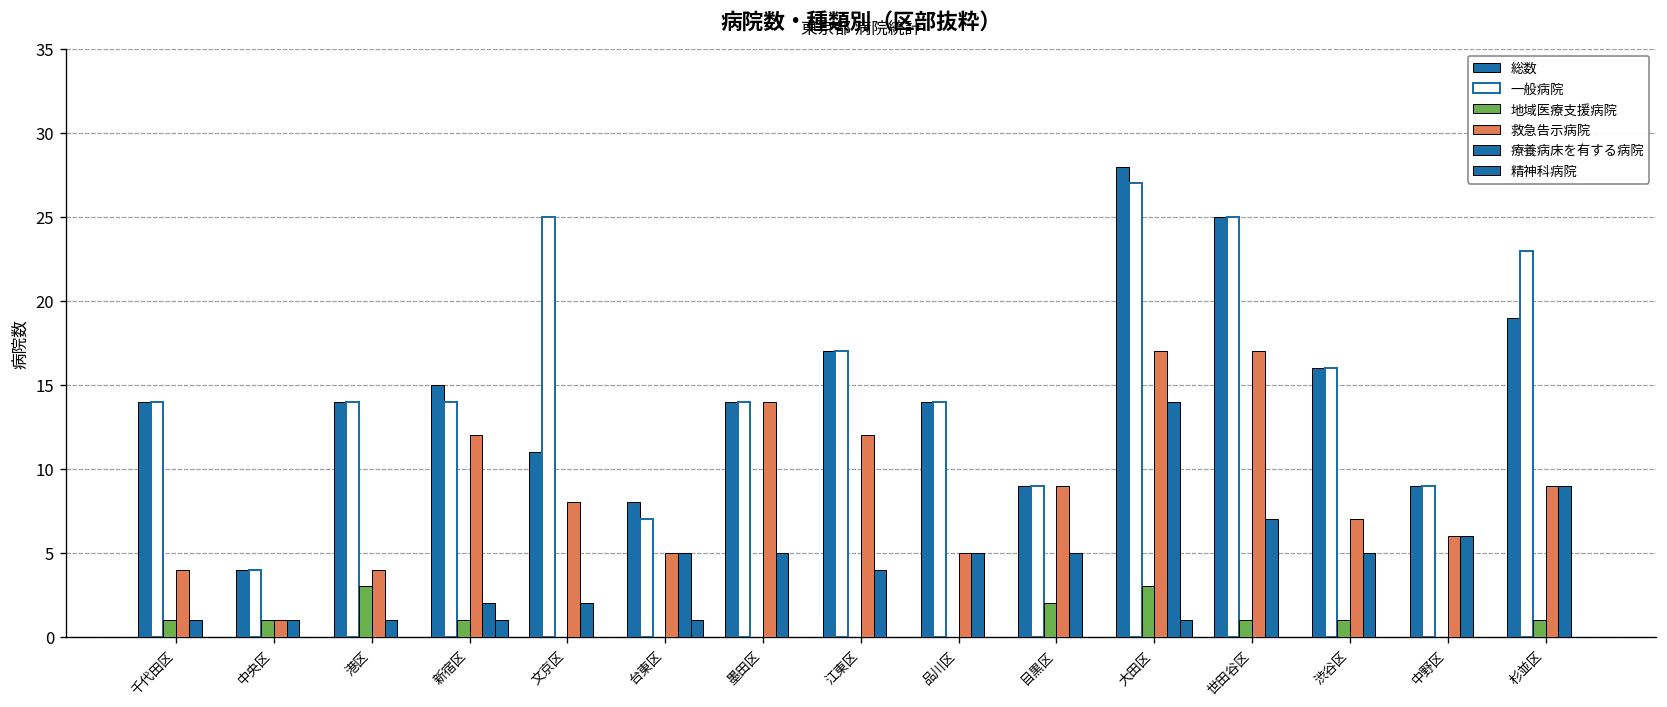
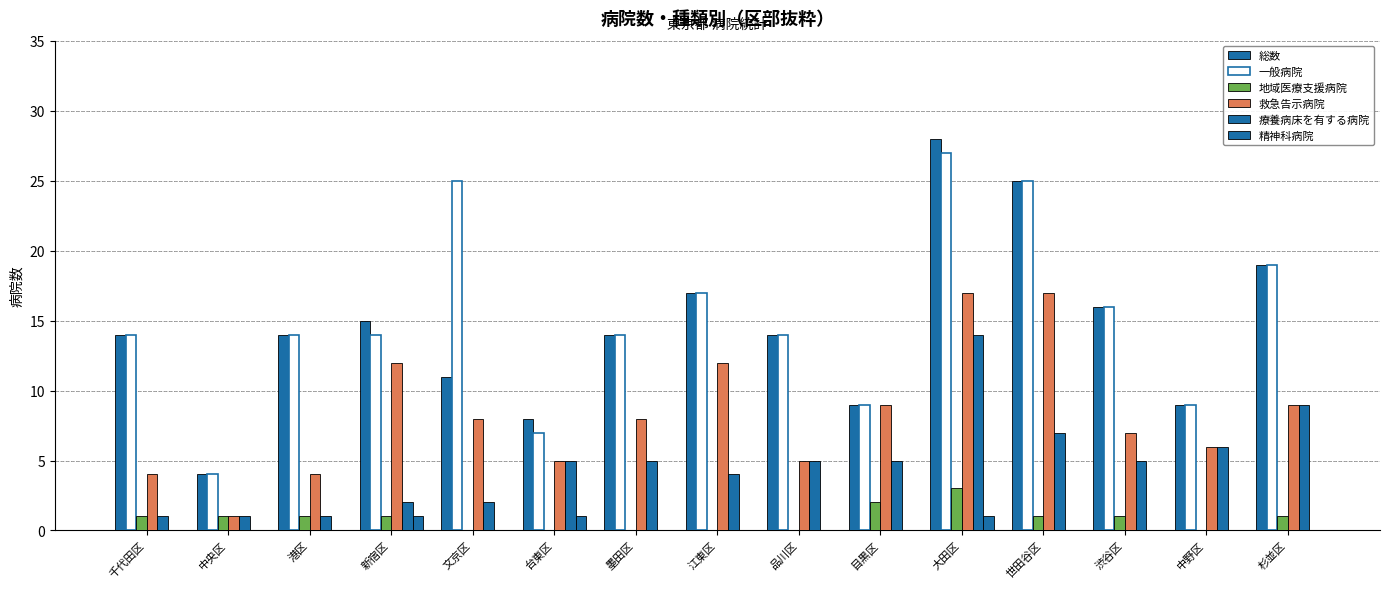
  {
    "一般病院": {
      "千代田区": 14,
      "中央区": 4,
      "港区": 14,
      "新宿区": 14,
      "文京区": 25,
      "台東区": 7,
      "墨田区": 14,
      "江東区": 17,
      "品川区": 14,
      "目黒区": 9,
      "大田区": 27,
      "世田谷区": 25,
      "渋谷区": 16,
      "中野区": 9,
-     "杉並区": 23
+     "杉並区": 19
    },
    "地域医療支援病院": {
      "千代田区": 1,
      "中央区": 1,
-     "港区": 3,
+     "港区": 1,
      "新宿区": 1,
      "文京区": 0,
      "台東区": 0,
      "墨田区": 0,
      "江東区": 0,
      "品川区": 0,
      "目黒区": 2,
      "大田区": 3,
      "世田谷区": 1,
      "渋谷区": 1,
      "中野区": 0,
      "杉並区": 1
    },
    "救急告示病院": {
      "千代田区": 4,
      "中央区": 1,
      "港区": 4,
      "新宿区": 12,
      "文京区": 8,
      "台東区": 5,
-     "墨田区": 14,
+     "墨田区": 8,
      "江東区": 12,
      "品川区": 5,
      "目黒区": 9,
      "大田区": 17,
      "世田谷区": 17,
      "渋谷区": 7,
      "中野区": 6,
      "杉並区": 9
    }
  }
